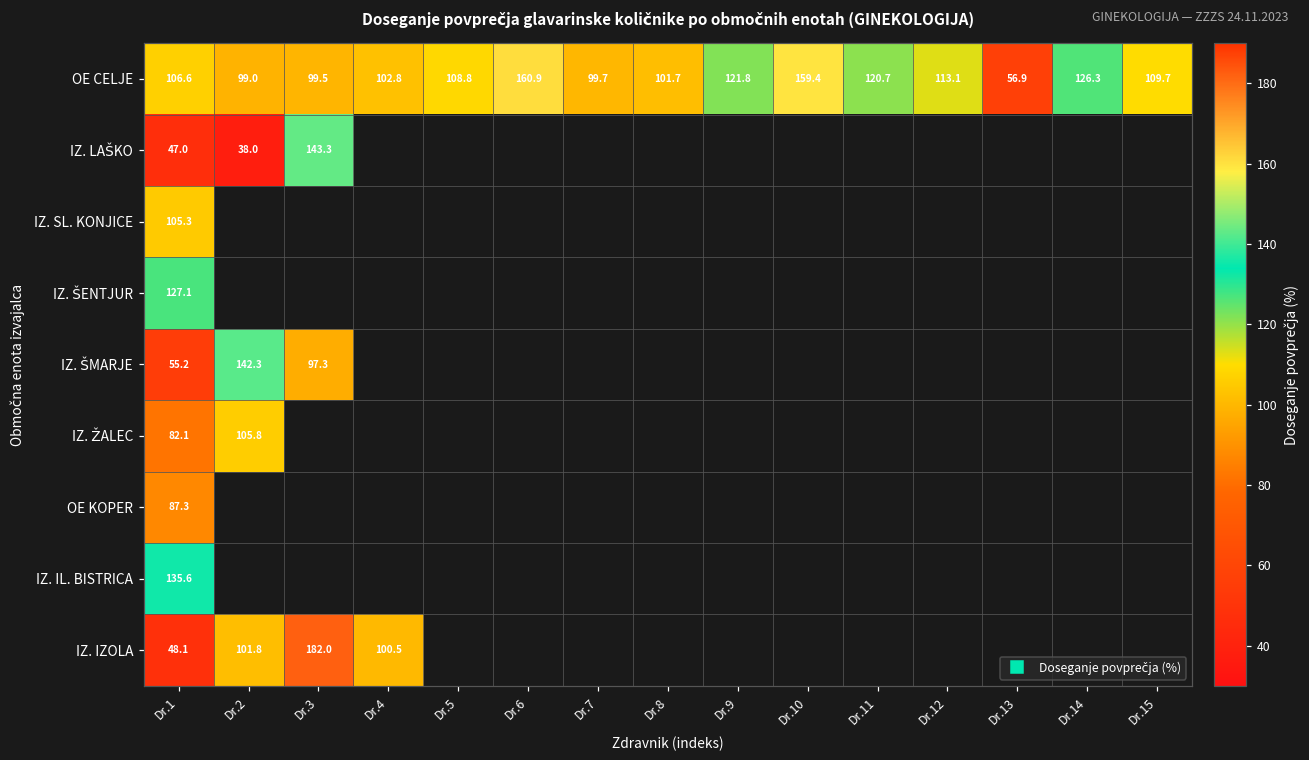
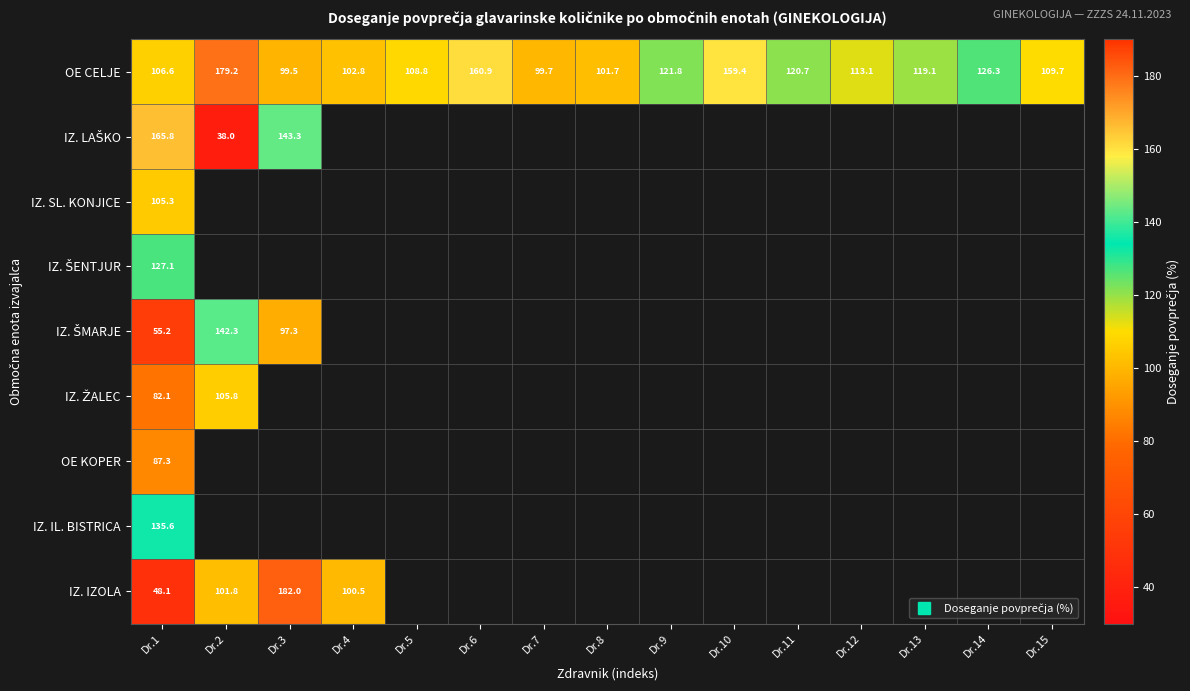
  {
    "OE CELJE": {
      "Dr.1": 106.6,
-     "Dr.2": 99.0,
+     "Dr.2": 179.2,
      "Dr.3": 99.5,
      "Dr.4": 102.8,
      "Dr.5": 108.8,
      "Dr.6": 160.9,
      "Dr.7": 99.7,
      "Dr.8": 101.7,
      "Dr.9": 121.8,
      "Dr.10": 159.4,
      "Dr.11": 120.7,
      "Dr.12": 113.1,
-     "Dr.13": 56.9,
+     "Dr.13": 119.1,
      "Dr.14": 126.3,
      "Dr.15": 109.7
    },
    "IZ. LAŠKO": {
-     "Dr.1": 47.0,
+     "Dr.1": 165.8,
      "Dr.2": 38.0,
      "Dr.3": 143.3
    },
    "IZ. SL. KONJICE": {
      "Dr.1": 105.3
    },
    "IZ. ŠENTJUR": {
      "Dr.1": 127.1
    },
    "IZ. ŠMARJE": {
      "Dr.1": 55.2,
      "Dr.2": 142.3,
      "Dr.3": 97.3
    },
    "IZ. ŽALEC": {
      "Dr.1": 82.1,
      "Dr.2": 105.8
    },
    "OE KOPER": {
      "Dr.1": 87.3
    },
    "IZ. IL. BISTRICA": {
      "Dr.1": 135.6
    },
    "IZ. IZOLA": {
      "Dr.1": 48.1,
      "Dr.2": 101.8,
      "Dr.3": 182.0,
      "Dr.4": 100.5
    }
  }
